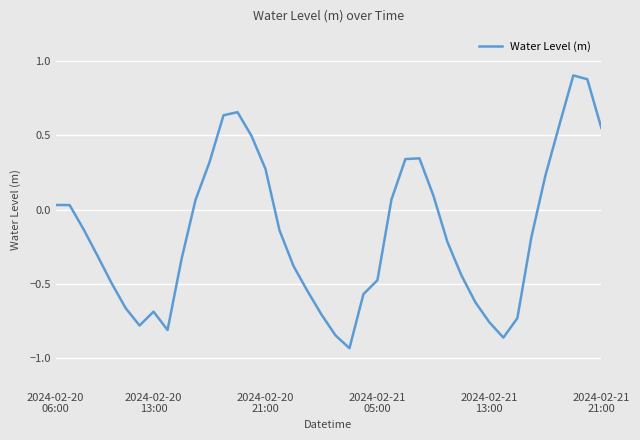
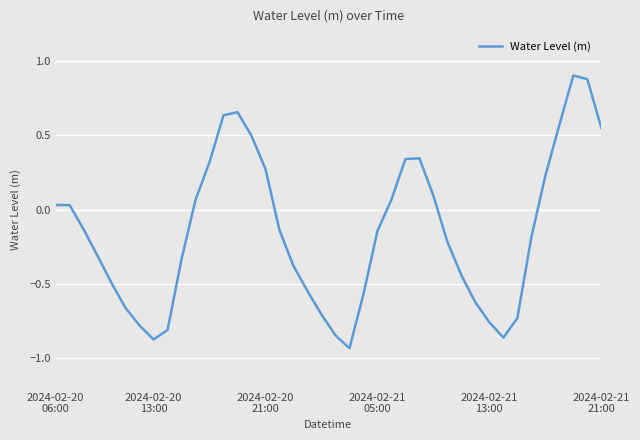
  {
    "2024-02-20 06:00": 0.03,
-   "2024-02-20 13:00": -0.69,
+   "2024-02-20 13:00": -0.87,
    "2024-02-20 21:00": 0.27,
-   "2024-02-21 05:00": -0.48,
+   "2024-02-21 05:00": -0.14,
    "2024-02-21 13:00": -0.76,
    "2024-02-21 21:00": 0.55
  }
